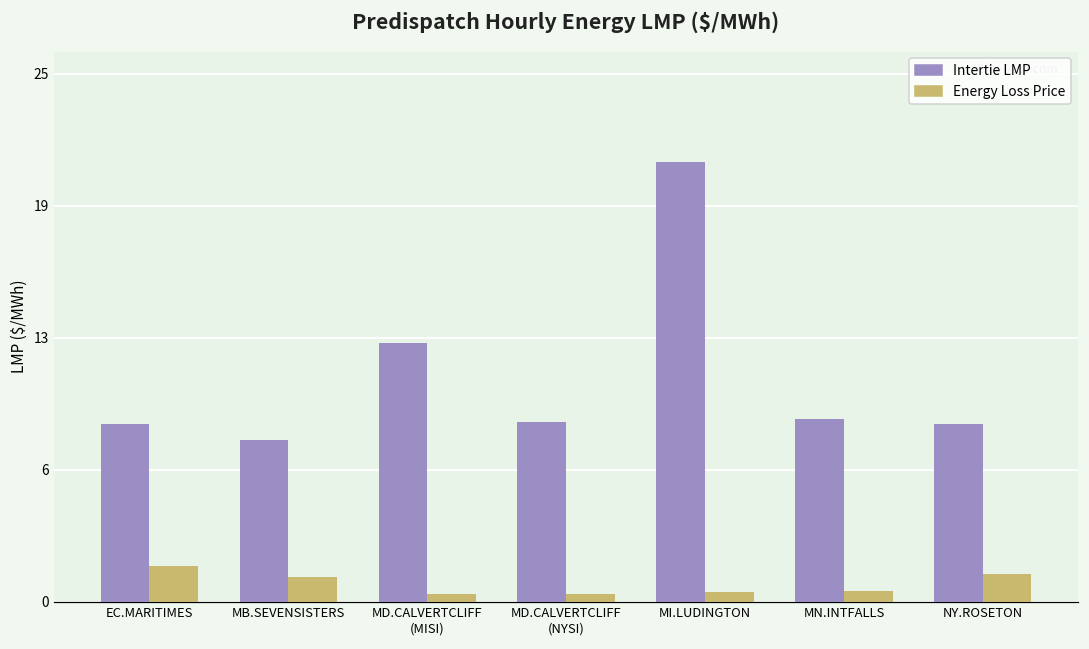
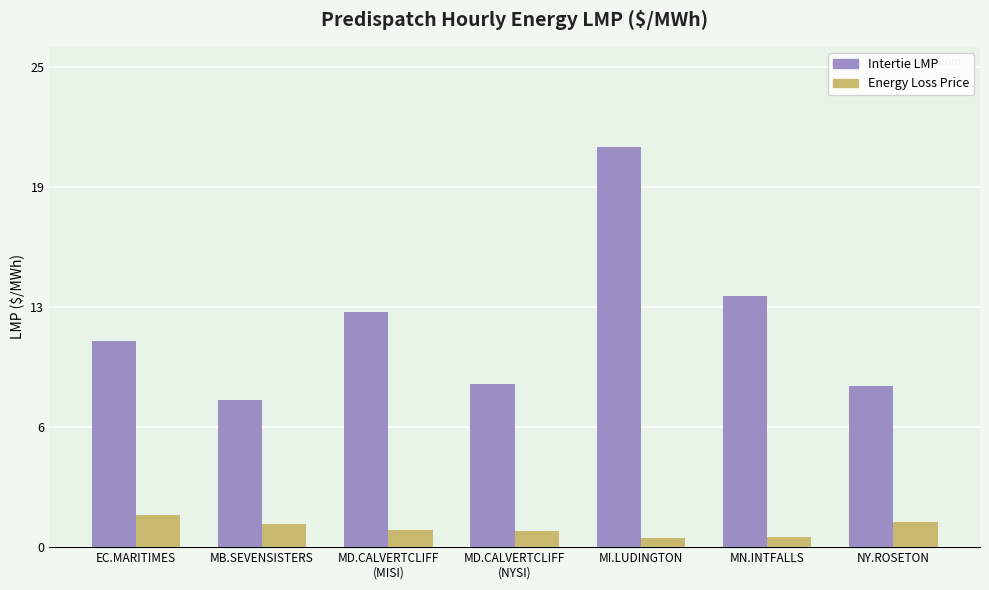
  {
    "Intertie LMP": {
-     "EC.MARITIMES": 8.5,
+     "EC.MARITIMES": 10.8,
      "MB.SEVENSISTERS": 7.7,
      "MD.CALVERTCLIFF (MISI)": 12.4,
      "MD.CALVERTCLIFF (NYSI)": 8.6,
      "MI.LUDINGTON": 21.0,
-     "MN.INTFALLS": 8.7,
+     "MN.INTFALLS": 13.2,
      "NY.ROSETON": 8.5
    },
    "Energy Loss Price": {
      "EC.MARITIMES": 1.7,
      "MB.SEVENSISTERS": 1.2,
-     "MD.CALVERTCLIFF (MISI)": 0.4,
-     "MD.CALVERTCLIFF (NYSI)": 0.4,
+     "MD.CALVERTCLIFF (MISI)": 0.9,
+     "MD.CALVERTCLIFF (NYSI)": 0.9,
      "MI.LUDINGTON": 0.5,
      "MN.INTFALLS": 0.5,
      "NY.ROSETON": 1.3
    }
  }
